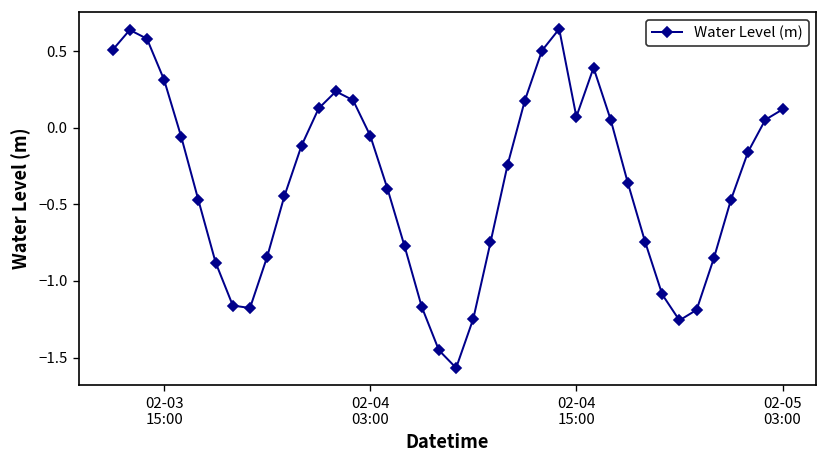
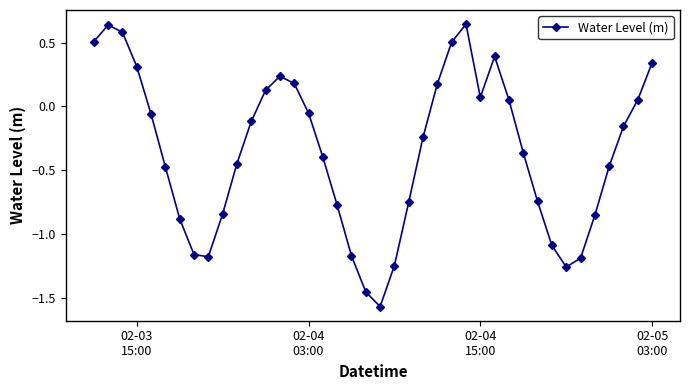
  {
    "02-03 15:00": 0.31,
    "02-04 03:00": -0.05,
    "02-04 15:00": 0.07,
-   "02-05 03:00": 0.12
+   "02-05 03:00": 0.34
  }
